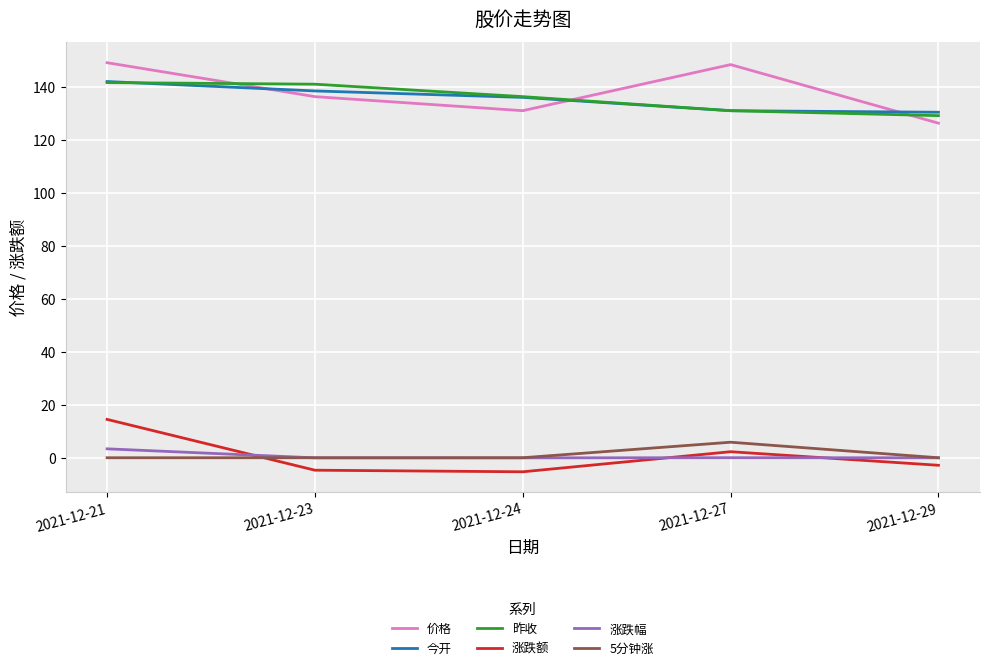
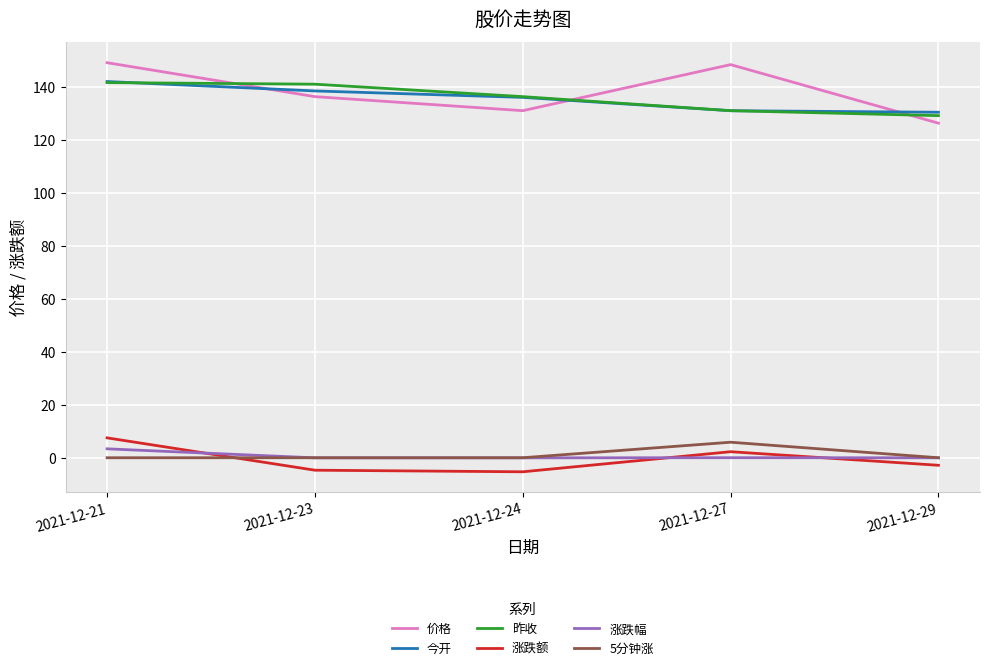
  {
    "价格": {
      "2021-12-21": 149,
      "2021-12-23": 136,
      "2021-12-24": 131,
      "2021-12-27": 148,
      "2021-12-29": 126
    },
    "今开": {
      "2021-12-23": 138,
      "2021-12-29": 130
    },
    "昨收": {
      "2021-12-23": 141,
      "2021-12-29": 129
    },
    "涨跌额": {
-     "2021-12-21": 14,
+     "2021-12-21": 8,
      "2021-12-23": -5,
      "2021-12-24": -5,
      "2021-12-27": 2,
      "2021-12-29": -3
    },
    "涨跌幅": {
      "2021-12-21": 3,
      "2021-12-27": 0
    },
    "5分钟涨": {
      "2021-12-21": 0,
      "2021-12-27": 6
    }
  }
